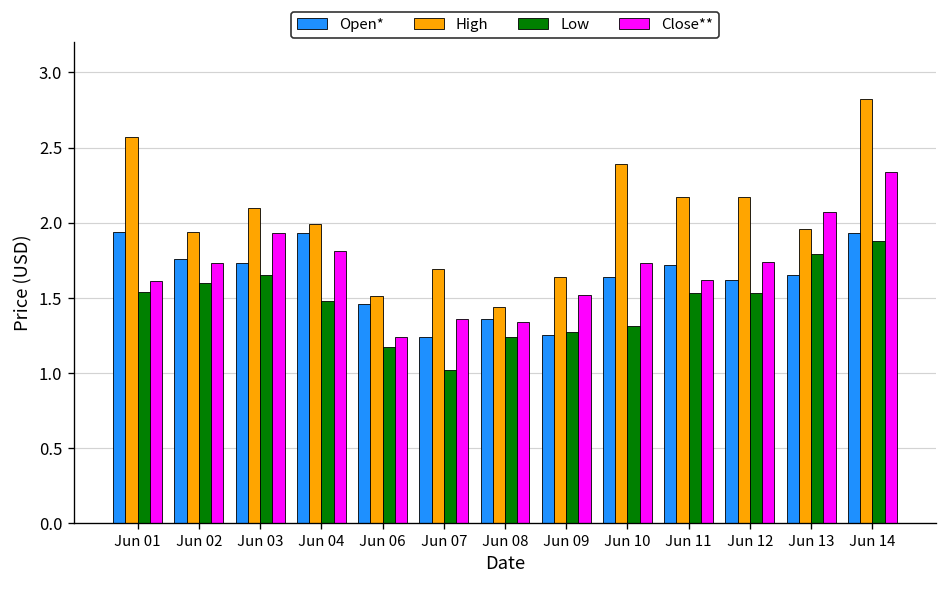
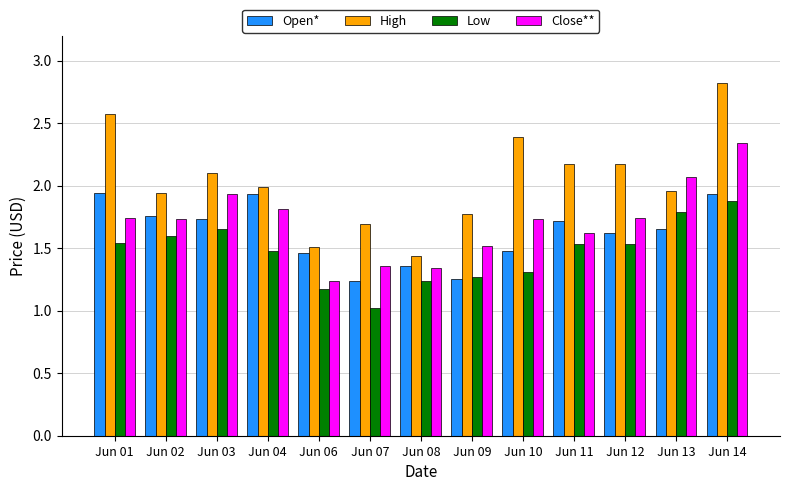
  {
    "Open*": {
      "Jun 01": 1.94,
      "Jun 02": 1.76,
      "Jun 03": 1.73,
      "Jun 04": 1.93,
      "Jun 06": 1.46,
      "Jun 07": 1.24,
      "Jun 08": 1.36,
      "Jun 09": 1.25,
-     "Jun 10": 1.64,
+     "Jun 10": 1.48,
      "Jun 11": 1.72,
      "Jun 12": 1.62,
      "Jun 13": 1.65,
      "Jun 14": 1.93
    },
    "High": {
      "Jun 01": 2.57,
      "Jun 02": 1.94,
      "Jun 03": 2.10,
      "Jun 04": 1.99,
      "Jun 06": 1.51,
      "Jun 07": 1.69,
      "Jun 08": 1.44,
-     "Jun 09": 1.64,
+     "Jun 09": 1.77,
      "Jun 10": 2.39,
      "Jun 11": 2.17,
      "Jun 12": 2.17,
      "Jun 13": 1.96,
      "Jun 14": 2.82
    },
    "Low": {
      "Jun 01": 1.54,
      "Jun 02": 1.60,
      "Jun 03": 1.65,
      "Jun 04": 1.48,
      "Jun 06": 1.17,
      "Jun 07": 1.02,
      "Jun 08": 1.24,
      "Jun 09": 1.27,
      "Jun 10": 1.31,
      "Jun 11": 1.53,
      "Jun 12": 1.53,
      "Jun 13": 1.79,
      "Jun 14": 1.88
    },
    "Close**": {
-     "Jun 01": 1.61,
+     "Jun 01": 1.74,
      "Jun 02": 1.73,
      "Jun 03": 1.93,
      "Jun 04": 1.81,
      "Jun 06": 1.24,
      "Jun 07": 1.36,
      "Jun 08": 1.34,
      "Jun 09": 1.52,
      "Jun 10": 1.73,
      "Jun 11": 1.62,
      "Jun 12": 1.74,
      "Jun 13": 2.07,
      "Jun 14": 2.34
    }
  }
